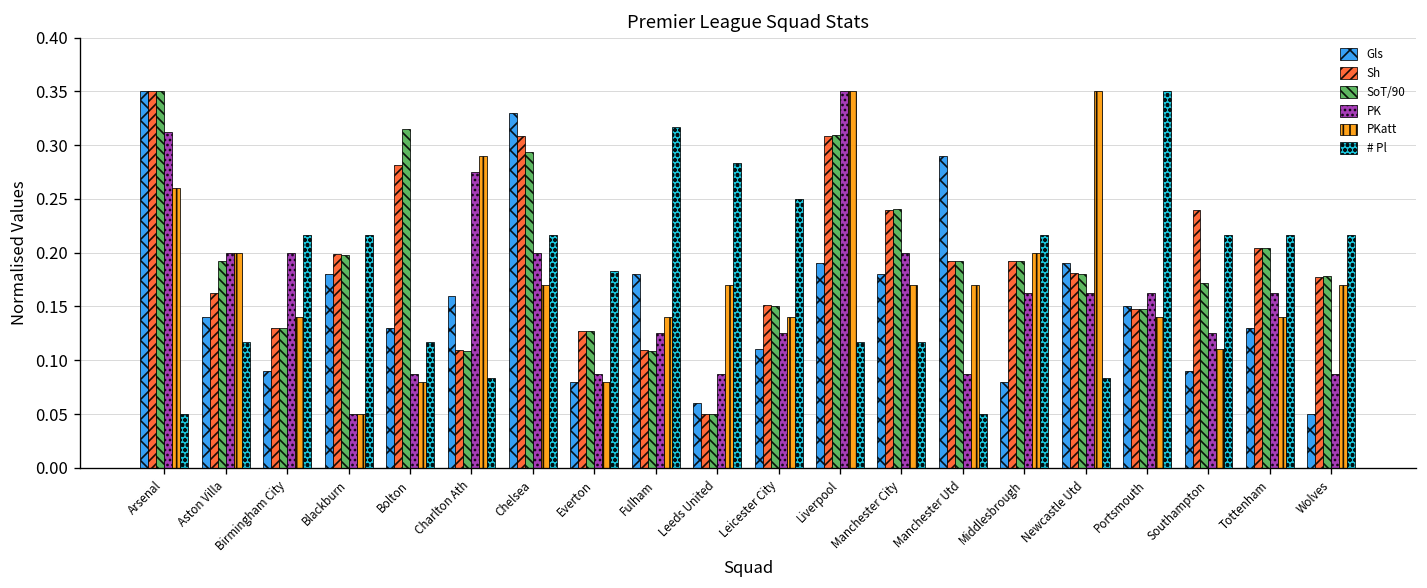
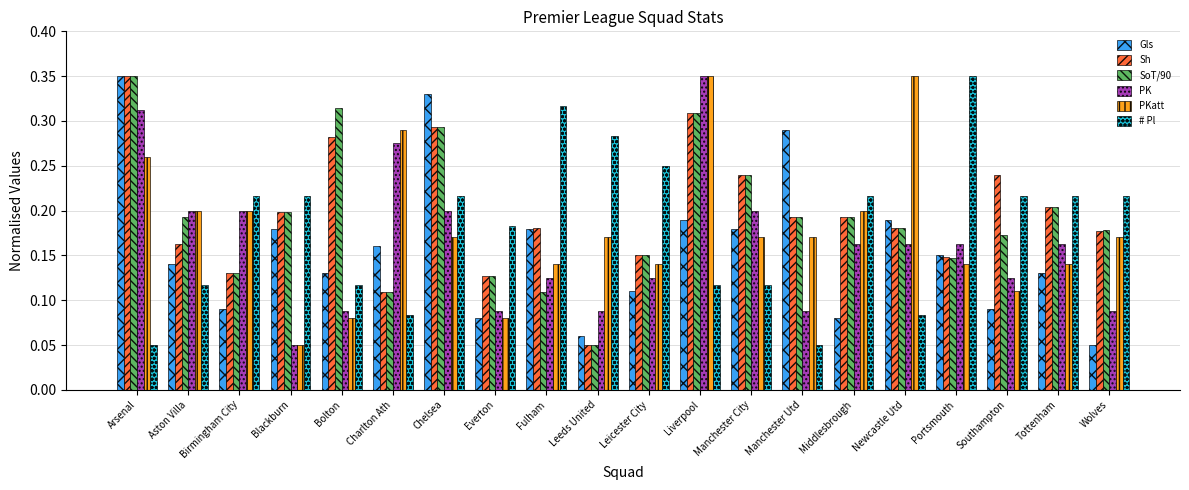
  {
    "Sh": {
      "Arsenal": 0.35,
      "Aston Villa": 0.16,
      "Birmingham City": 0.13,
      "Blackburn": 0.20,
      "Bolton": 0.28,
      "Charlton Ath": 0.11,
-     "Chelsea": 0.31,
+     "Chelsea": 0.29,
      "Everton": 0.13,
-     "Fulham": 0.11,
+     "Fulham": 0.18,
      "Leeds United": 0.05,
      "Leicester City": 0.15,
      "Liverpool": 0.31,
      "Manchester City": 0.24,
      "Manchester Utd": 0.19,
      "Middlesbrough": 0.19,
      "Newcastle Utd": 0.18,
      "Portsmouth": 0.15,
      "Southampton": 0.24,
      "Tottenham": 0.20,
      "Wolves": 0.18
    },
    "SoT/90": {
      "Arsenal": 0.35,
      "Aston Villa": 0.19,
      "Birmingham City": 0.13,
      "Blackburn": 0.20,
      "Bolton": 0.31,
      "Charlton Ath": 0.11,
      "Chelsea": 0.29,
      "Everton": 0.13,
      "Fulham": 0.11,
      "Leeds United": 0.05,
      "Leicester City": 0.15,
      "Liverpool": 0.31,
      "Manchester City": 0.24,
      "Manchester Utd": 0.19,
      "Middlesbrough": 0.19,
      "Newcastle Utd": 0.18,
      "Portsmouth": 0.15,
      "Southampton": 0.17,
      "Tottenham": 0.20,
      "Wolves": 0.18
    },
    "PK": {
      "Arsenal": 0.31,
      "Aston Villa": 0.20,
      "Birmingham City": 0.20,
      "Blackburn": 0.05,
      "Bolton": 0.09,
      "Charlton Ath": 0.27,
      "Chelsea": 0.20,
      "Everton": 0.09,
      "Fulham": 0.13,
      "Leeds United": 0.09,
      "Leicester City": 0.13,
      "Liverpool": 0.35,
      "Manchester City": 0.20,
      "Manchester Utd": 0.09,
      "Middlesbrough": 0.16,
      "Newcastle Utd": 0.16,
      "Portsmouth": 0.16,
      "Southampton": 0.13,
      "Tottenham": 0.16,
      "Wolves": 0.09
    },
    "PKatt": {
      "Arsenal": 0.26,
      "Aston Villa": 0.20,
-     "Birmingham City": 0.14,
+     "Birmingham City": 0.20,
      "Blackburn": 0.05,
      "Bolton": 0.08,
      "Charlton Ath": 0.29,
      "Chelsea": 0.17,
      "Everton": 0.08,
      "Fulham": 0.14,
      "Leeds United": 0.17,
      "Leicester City": 0.14,
      "Liverpool": 0.35,
      "Manchester City": 0.17,
      "Manchester Utd": 0.17,
      "Middlesbrough": 0.20,
      "Newcastle Utd": 0.35,
      "Portsmouth": 0.14,
      "Southampton": 0.11,
      "Tottenham": 0.14,
      "Wolves": 0.17
    }
  }
